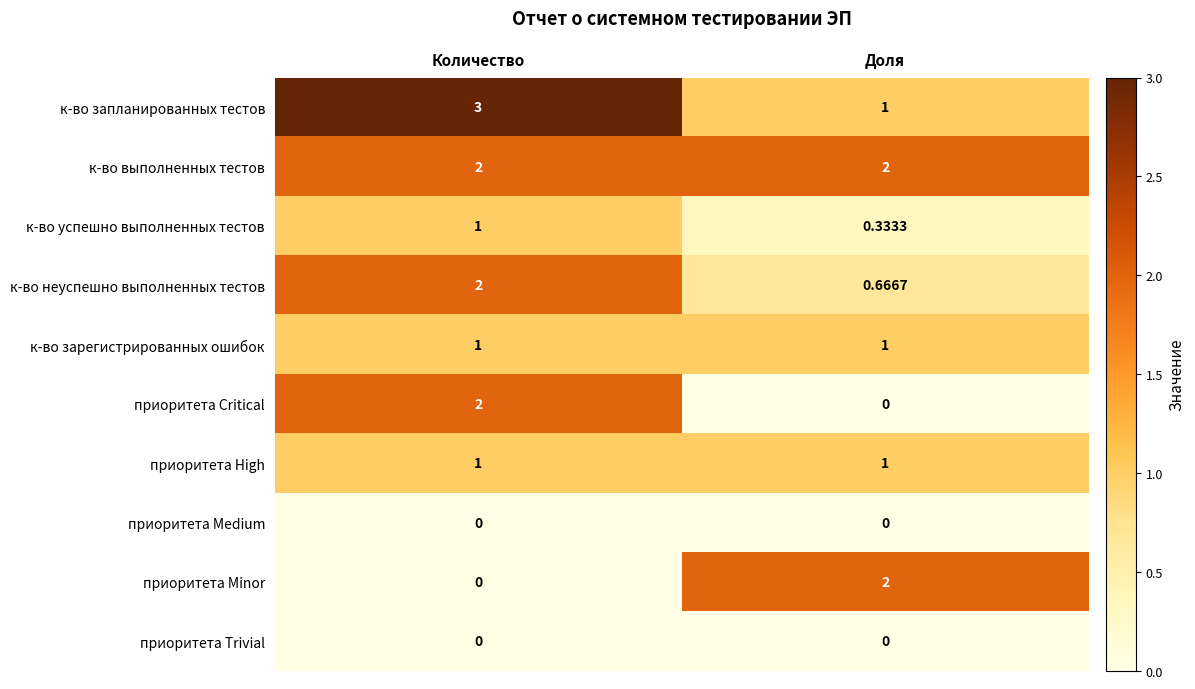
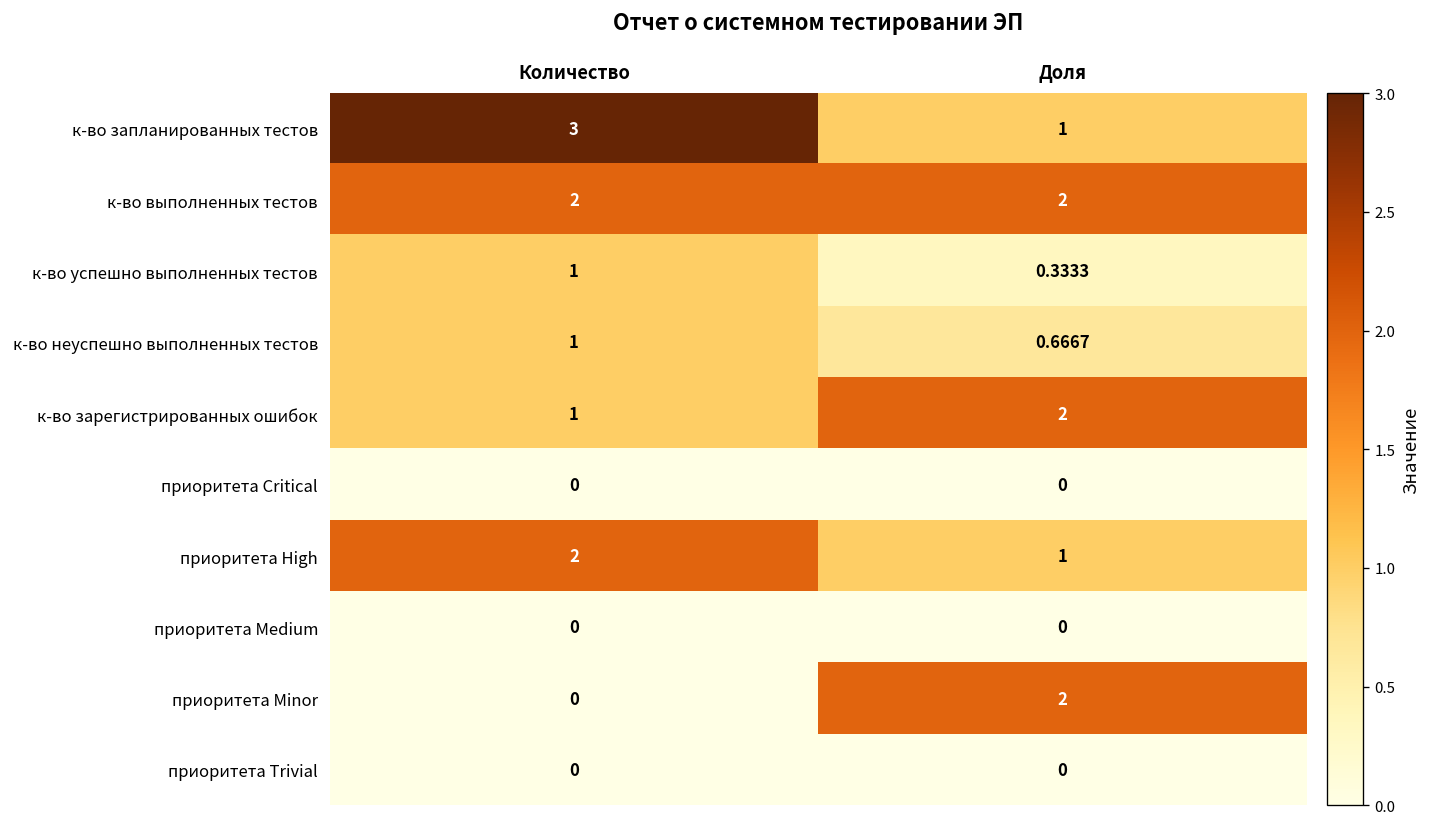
  {
    "к-во запланированных тестов": {
      "Количество": 3,
      "Доля": 1
    },
    "к-во выполненных тестов": {
      "Количество": 2,
      "Доля": 2
    },
    "к-во успешно выполненных тестов": {
      "Количество": 1,
      "Доля": 0.3333
    },
    "к-во неуспешно выполненных тестов": {
-     "Количество": 2,
+     "Количество": 1,
      "Доля": 0.6667
    },
    "к-во зарегистрированных ошибок": {
      "Количество": 1,
-     "Доля": 1
+     "Доля": 2
    },
    "приоритета Critical": {
-     "Количество": 2,
+     "Количество": 0,
      "Доля": 0
    },
    "приоритета High": {
-     "Количество": 1,
+     "Количество": 2,
      "Доля": 1
    },
    "приоритета Medium": {
      "Количество": 0,
      "Доля": 0
    },
    "приоритета Minor": {
      "Количество": 0,
      "Доля": 2
    },
    "приоритета Trivial": {
      "Количество": 0,
      "Доля": 0
    }
  }
